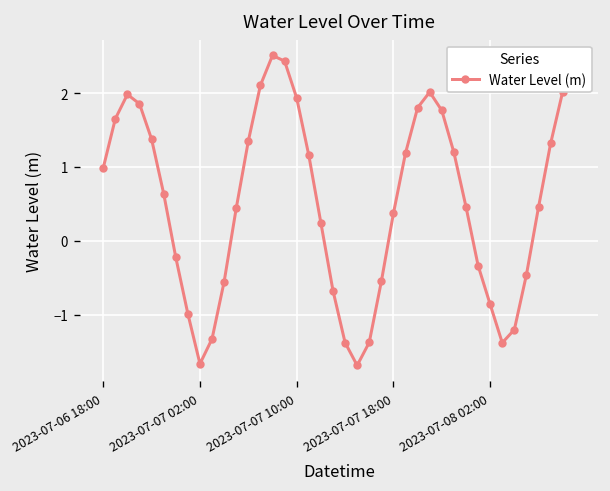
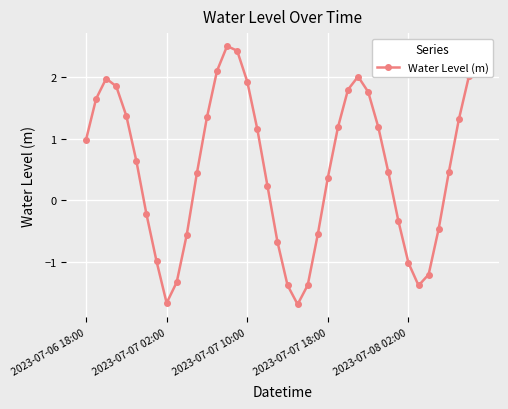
  {
    "2023-07-06 18:00": 1.0,
    "2023-07-07 02:00": -1.7,
    "2023-07-07 10:00": 1.9,
    "2023-07-07 18:00": 0.4,
-   "2023-07-08 02:00": -0.9
+   "2023-07-08 02:00": -1.0
  }
